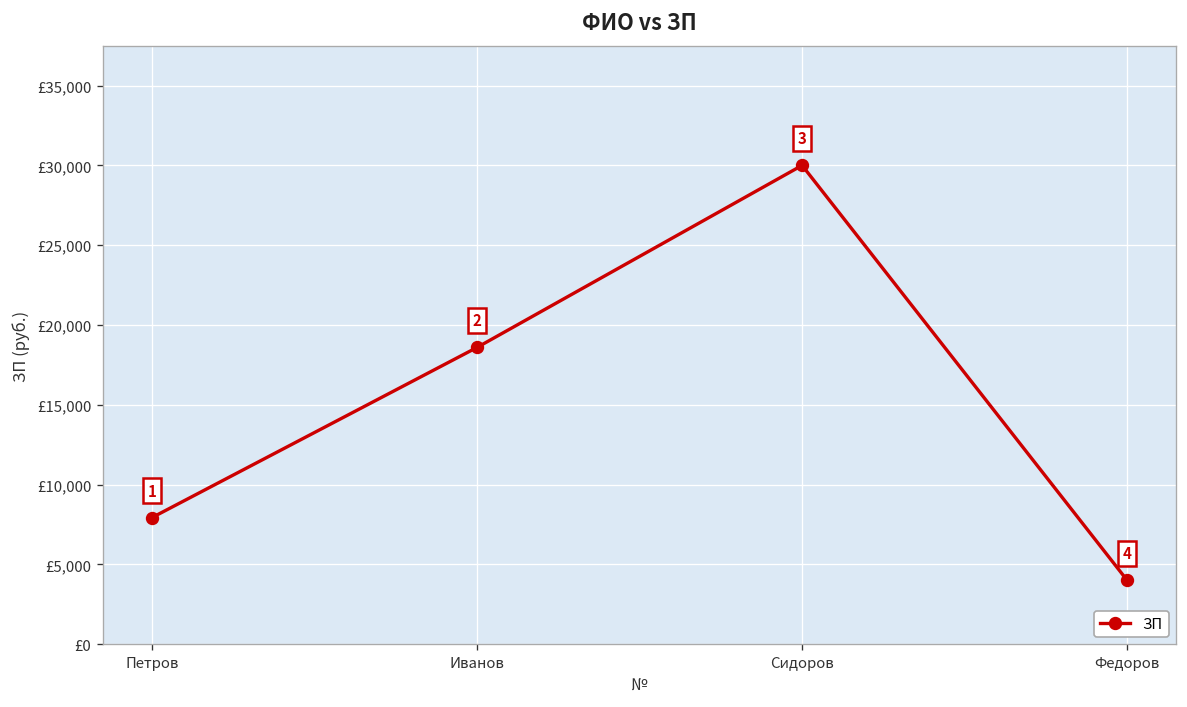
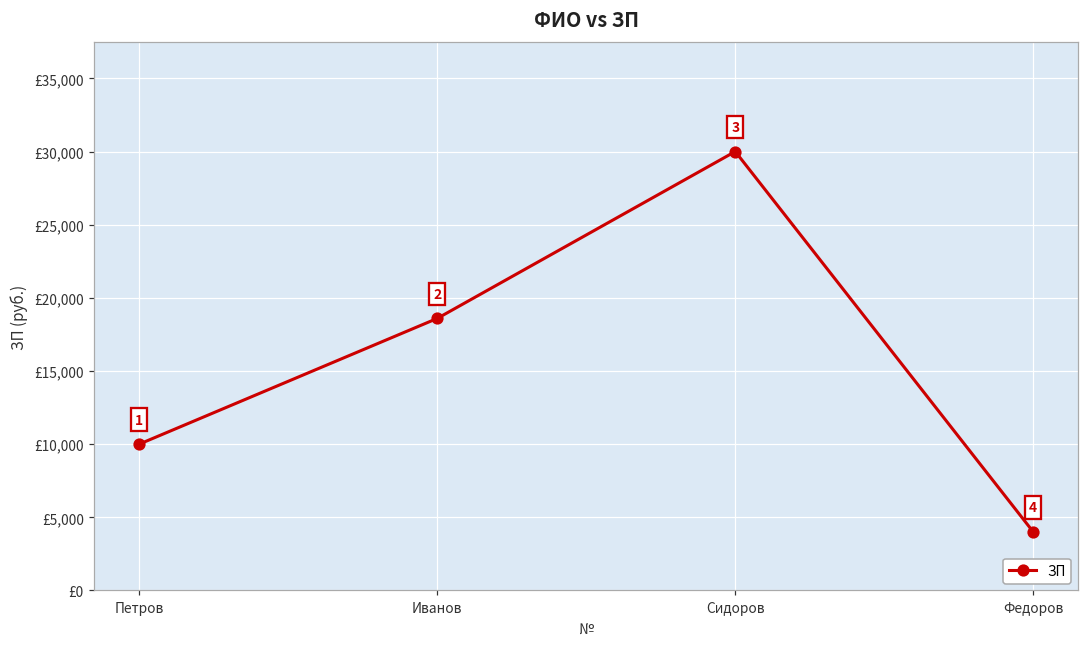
  {
-   "Петров": "£7,900"
+   "Петров": "£10,000"
  }
